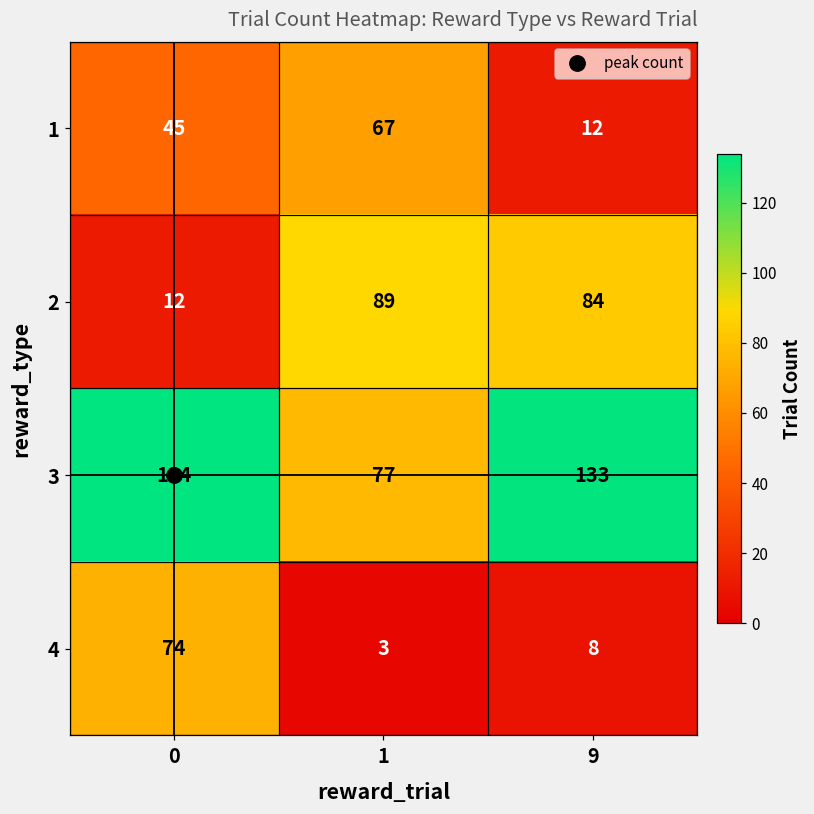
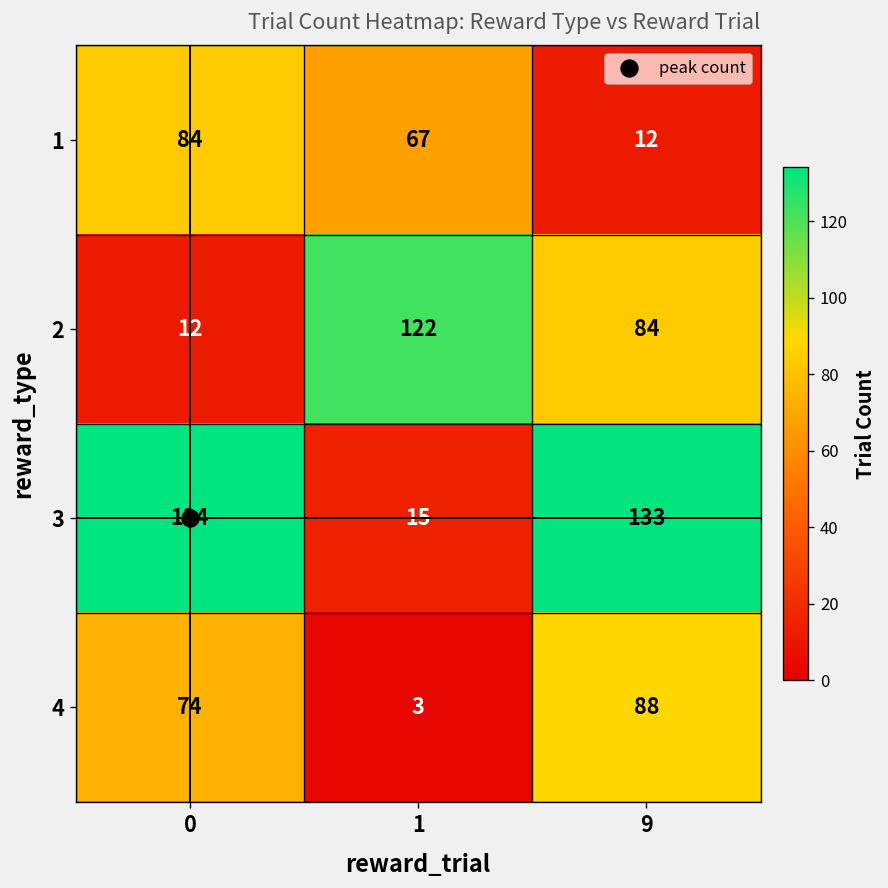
  {
    "1": {
-     "0": 45,
+     "0": 84,
      "1": 67,
      "9": 12
    },
    "2": {
      "0": 12,
-     "1": 89,
+     "1": 122,
      "9": 84
    },
    "3": {
-     "1": 77,
+     "1": 15,
      "9": 133
    },
    "4": {
      "0": 74,
      "1": 3,
-     "9": 8
+     "9": 88
    }
  }
